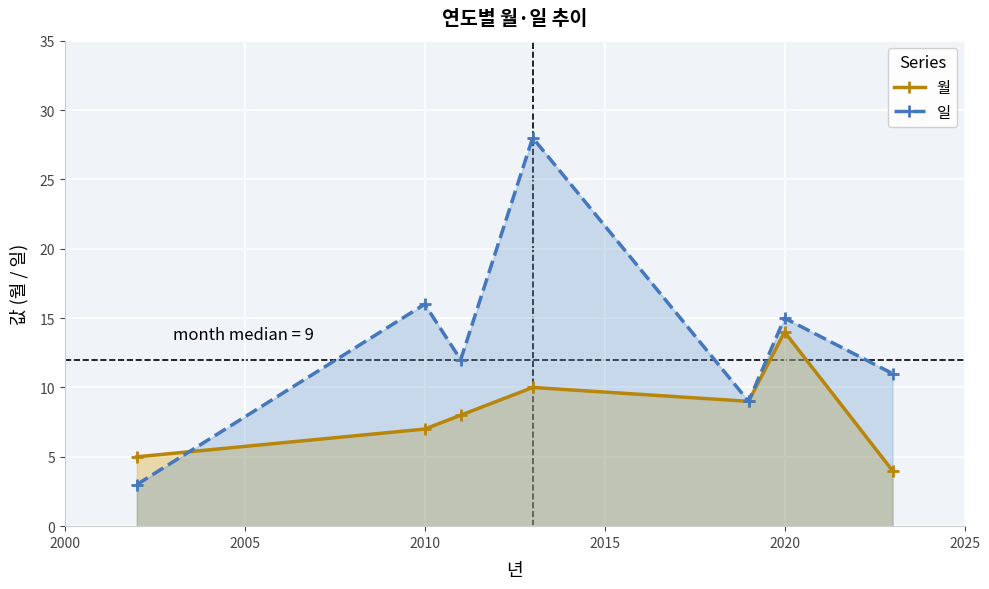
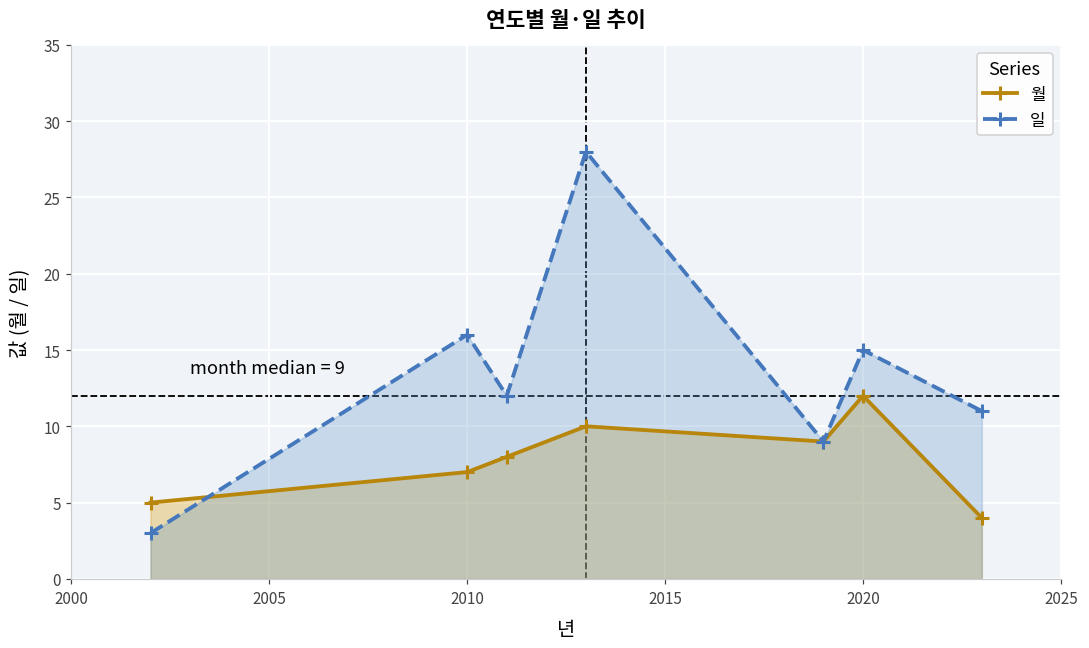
  {
    "월": {
      "2010": 7,
-     "2020": 14
+     "2020": 12
    },
    "일": {
      "2010": 16,
      "2020": 15
    }
  }
